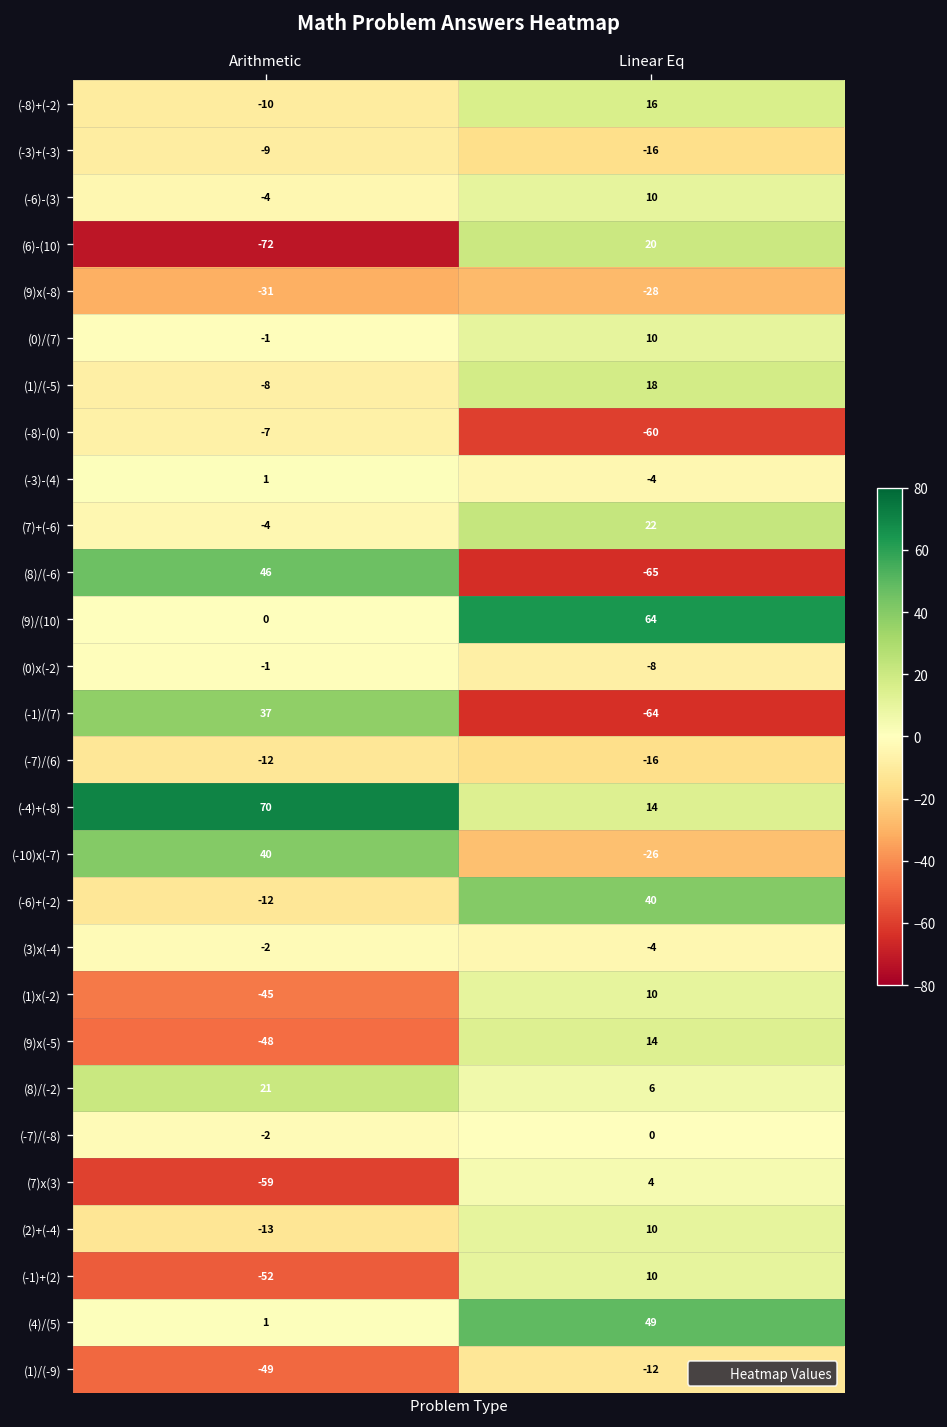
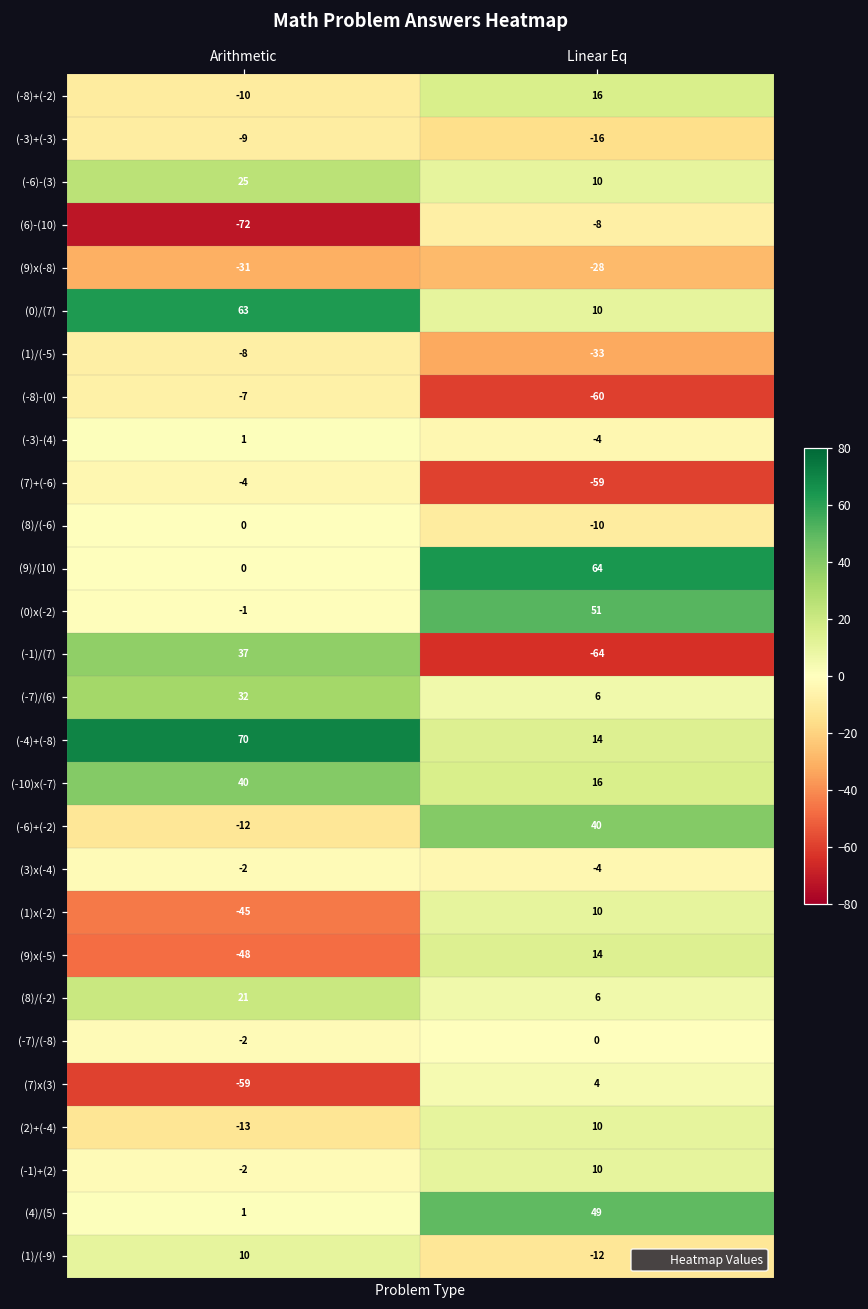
  {
    "(-8)+(-2)": {
      "Arithmetic": -10,
      "Linear Eq": 16
    },
    "(-3)+(-3)": {
      "Arithmetic": -9,
      "Linear Eq": -16
    },
    "(-6)-(3)": {
-     "Arithmetic": -4,
+     "Arithmetic": 25,
      "Linear Eq": 10
    },
    "(6)-(10)": {
      "Arithmetic": -72,
-     "Linear Eq": 20
+     "Linear Eq": -8
    },
    "(9)x(-8)": {
      "Arithmetic": -31,
      "Linear Eq": -28
    },
    "(0)/(7)": {
-     "Arithmetic": -1,
+     "Arithmetic": 63,
      "Linear Eq": 10
    },
    "(1)/(-5)": {
      "Arithmetic": -8,
-     "Linear Eq": 18
+     "Linear Eq": -33
    },
    "(-8)-(0)": {
      "Arithmetic": -7,
      "Linear Eq": -60
    },
    "(-3)-(4)": {
      "Arithmetic": 1,
      "Linear Eq": -4
    },
    "(7)+(-6)": {
      "Arithmetic": -4,
-     "Linear Eq": 22
+     "Linear Eq": -59
    },
    "(8)/(-6)": {
-     "Arithmetic": 46,
-     "Linear Eq": -65
+     "Arithmetic": 0,
+     "Linear Eq": -10
    },
    "(9)/(10)": {
      "Arithmetic": 0,
      "Linear Eq": 64
    },
    "(0)x(-2)": {
      "Arithmetic": -1,
-     "Linear Eq": -8
+     "Linear Eq": 51
    },
    "(-1)/(7)": {
      "Arithmetic": 37,
      "Linear Eq": -64
    },
    "(-7)/(6)": {
-     "Arithmetic": -12,
-     "Linear Eq": -16
+     "Arithmetic": 32,
+     "Linear Eq": 6
    },
    "(-4)+(-8)": {
      "Arithmetic": 70,
      "Linear Eq": 14
    },
    "(-10)x(-7)": {
      "Arithmetic": 40,
-     "Linear Eq": -26
+     "Linear Eq": 16
    },
    "(-6)+(-2)": {
      "Arithmetic": -12,
      "Linear Eq": 40
    },
    "(3)x(-4)": {
      "Arithmetic": -2,
      "Linear Eq": -4
    },
    "(1)x(-2)": {
      "Arithmetic": -45,
      "Linear Eq": 10
    },
    "(9)x(-5)": {
      "Arithmetic": -48,
      "Linear Eq": 14
    },
    "(8)/(-2)": {
      "Arithmetic": 21,
      "Linear Eq": 6
    },
    "(-7)/(-8)": {
      "Arithmetic": -2,
      "Linear Eq": 0
    },
    "(7)x(3)": {
      "Arithmetic": -59,
      "Linear Eq": 4
    },
    "(2)+(-4)": {
      "Arithmetic": -13,
      "Linear Eq": 10
    },
    "(-1)+(2)": {
-     "Arithmetic": -52,
+     "Arithmetic": -2,
      "Linear Eq": 10
    },
    "(4)/(5)": {
      "Arithmetic": 1,
      "Linear Eq": 49
    },
    "(1)/(-9)": {
-     "Arithmetic": -49,
+     "Arithmetic": 10,
      "Linear Eq": -12
    }
  }
